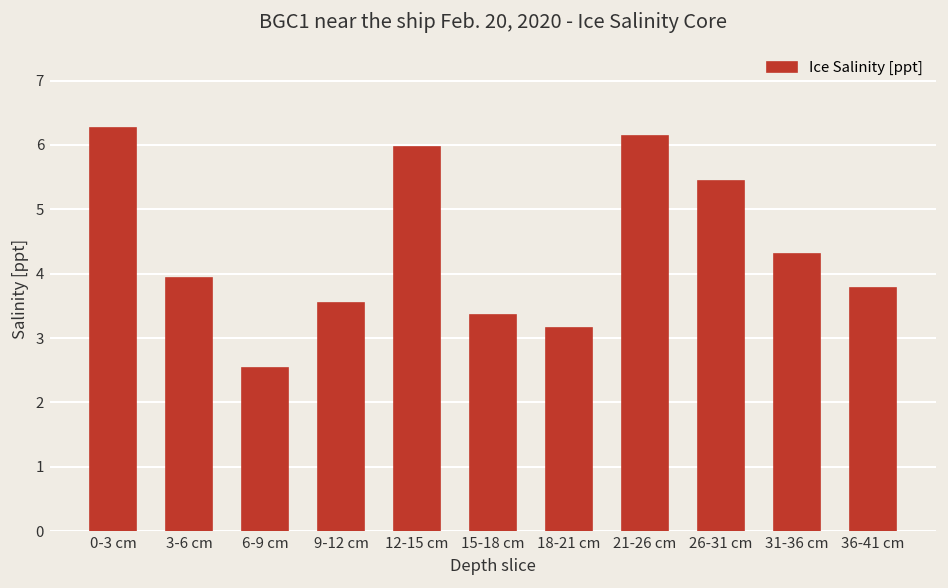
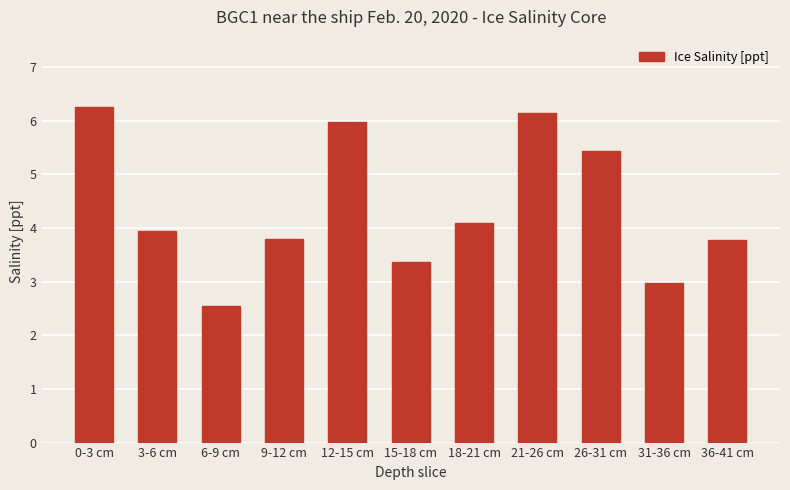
  {
    "0-3 cm": 6.3,
    "3-6 cm": 3.9,
    "6-9 cm": 2.5,
-   "9-12 cm": 3.5,
+   "9-12 cm": 3.8,
    "12-15 cm": 6.0,
    "15-18 cm": 3.4,
-   "18-21 cm": 3.2,
+   "18-21 cm": 4.1,
    "21-26 cm": 6.1,
    "26-31 cm": 5.4,
-   "31-36 cm": 4.3,
+   "31-36 cm": 3.0,
    "36-41 cm": 3.8
  }
